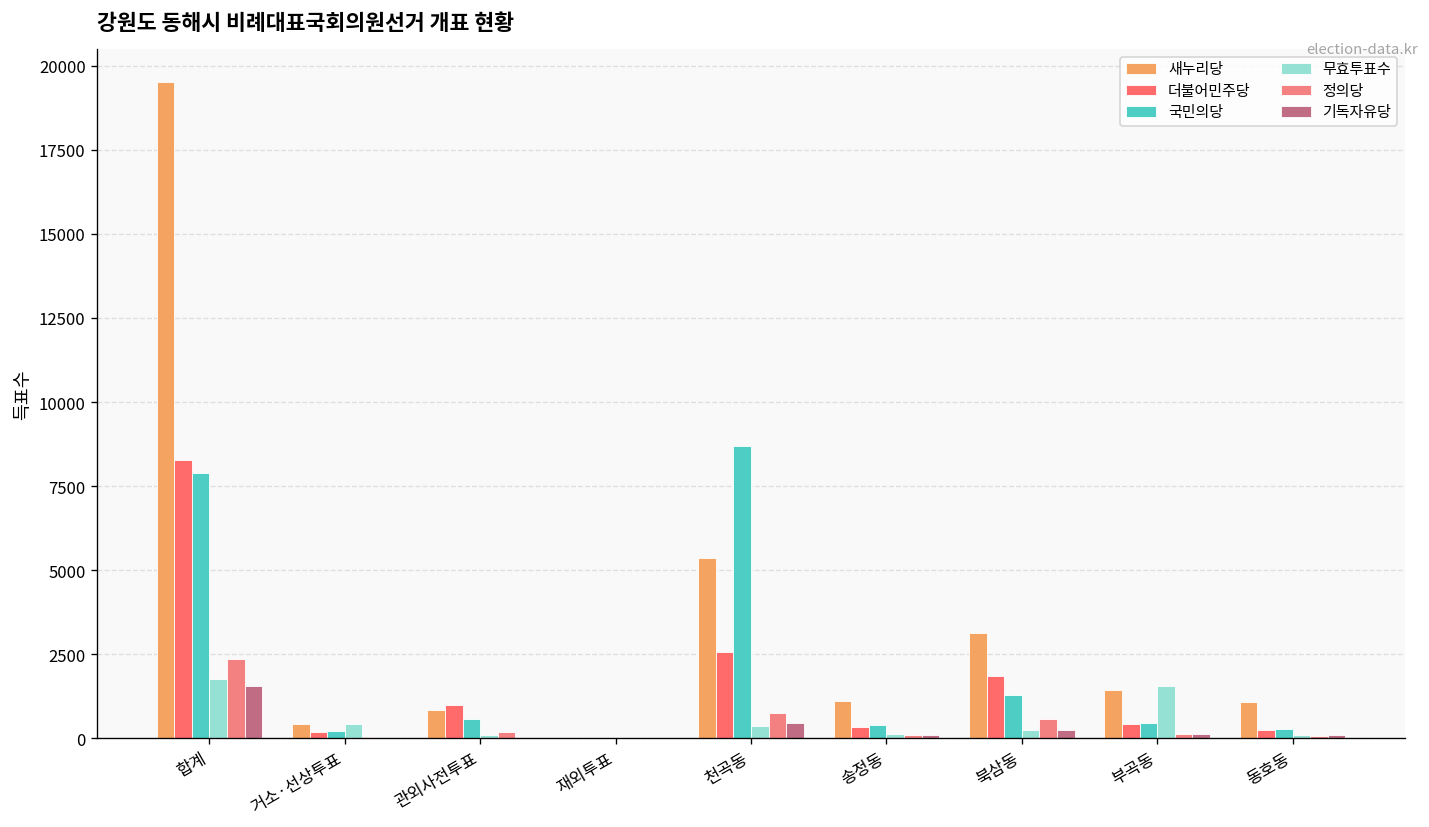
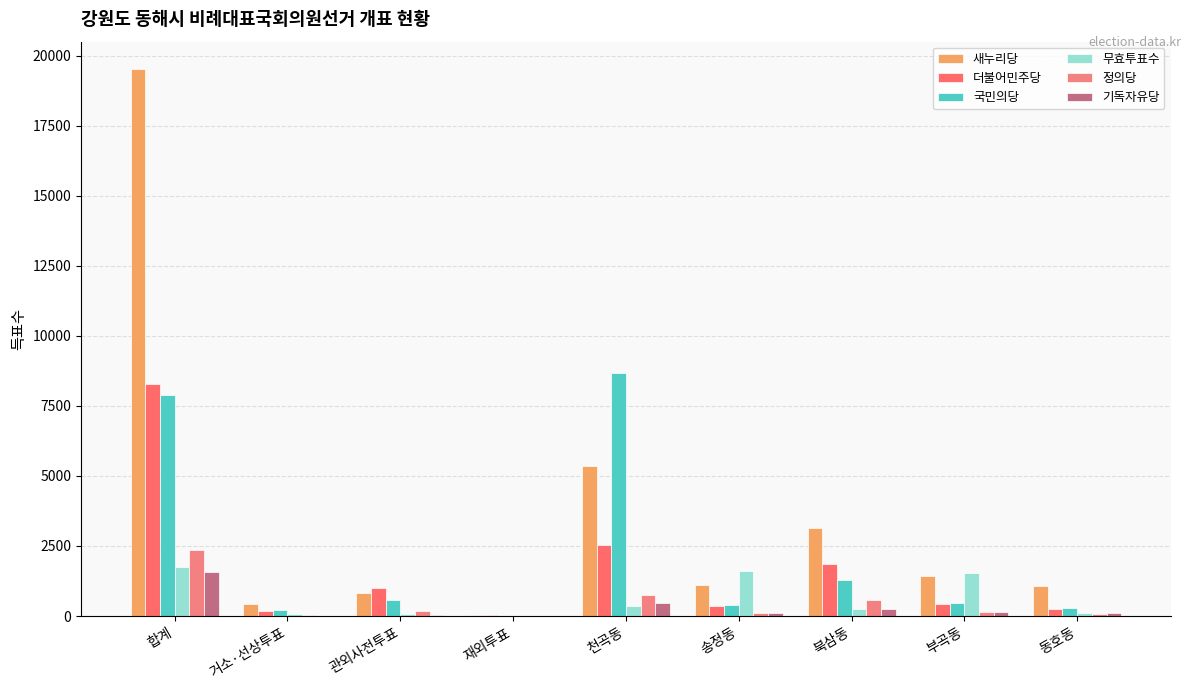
  {
    "국민의당": {
      "합계": 7900,
      "거소·선상투표": 200,
      "관외사전투표": 600,
      "천곡동": 8700,
      "송정동": 400,
      "북삼동": 1300,
      "부곡동": 500,
      "동호동": 300
    },
    "무효투표수": {
      "합계": 1800,
-     "거소·선상투표": 400,
+     "거소·선상투표": 100,
      "천곡동": 400,
-     "송정동": 100,
+     "송정동": 1600,
      "북삼동": 300,
      "부곡동": 1500,
      "동호동": 100
    }
  }
